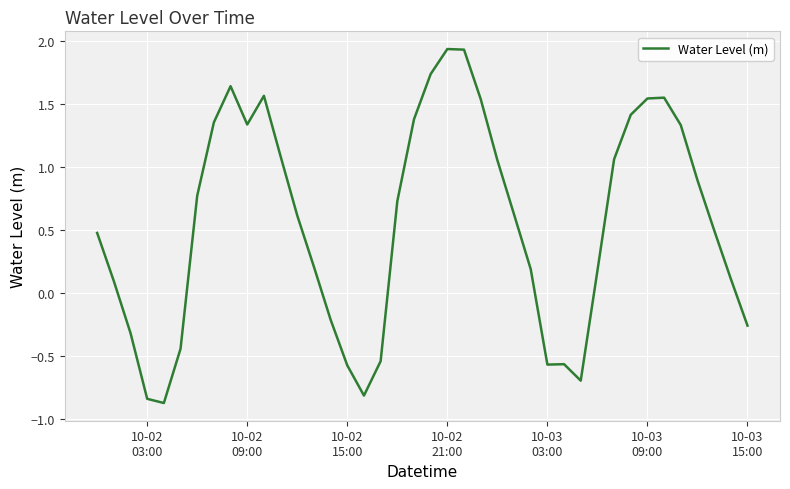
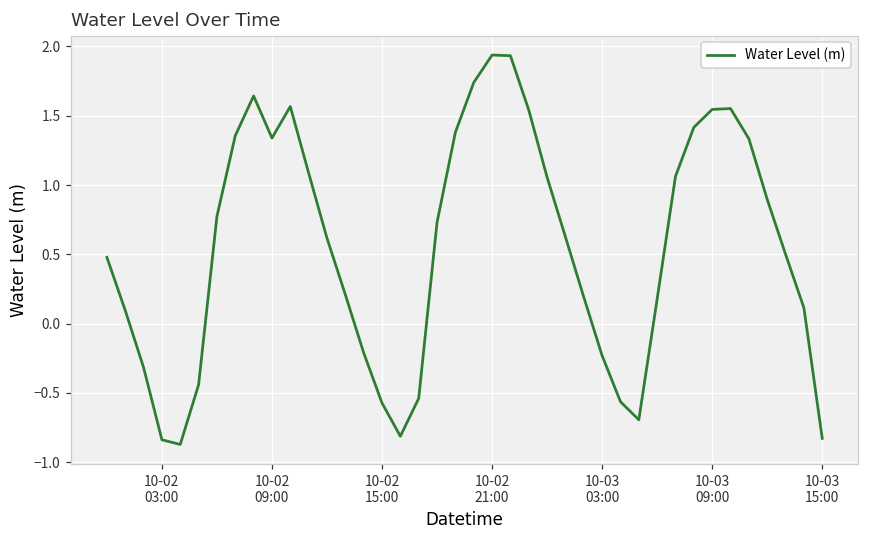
  {
    "10-02 03:00": -0.84,
    "10-02 09:00": 1.34,
    "10-02 15:00": -0.57,
    "10-02 21:00": 1.94,
-   "10-03 03:00": -0.57,
+   "10-03 03:00": -0.23,
    "10-03 09:00": 1.55,
-   "10-03 15:00": -0.26
+   "10-03 15:00": -0.83
  }
